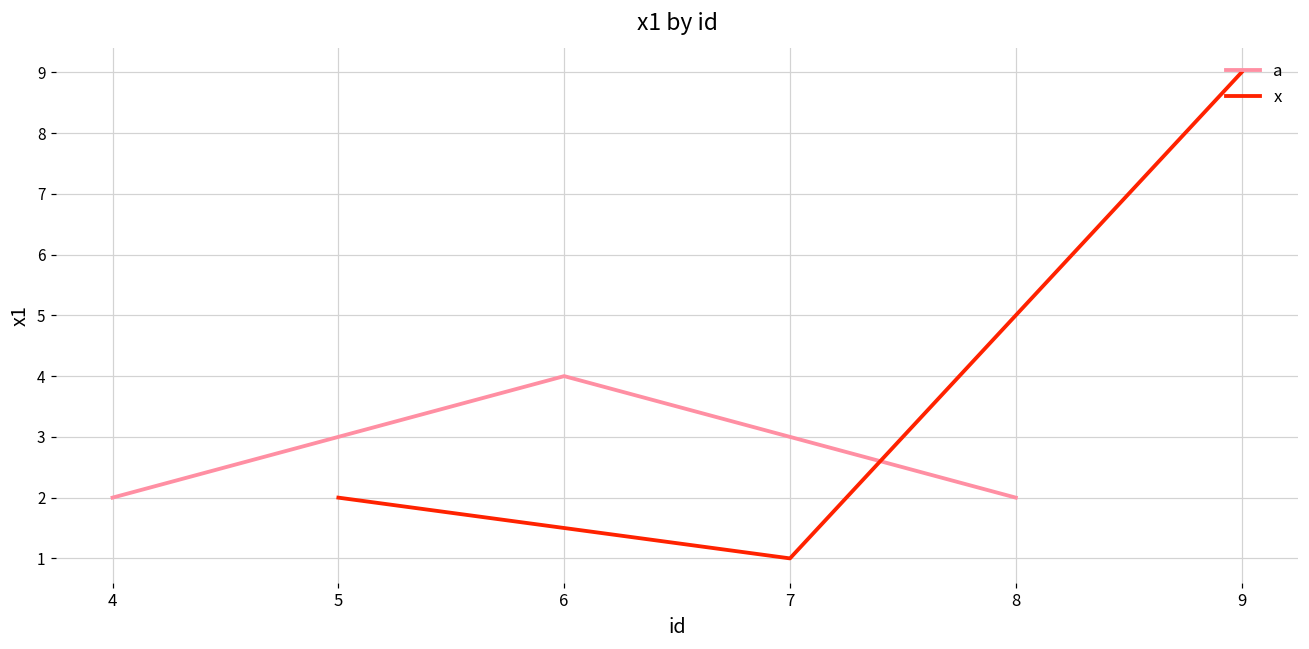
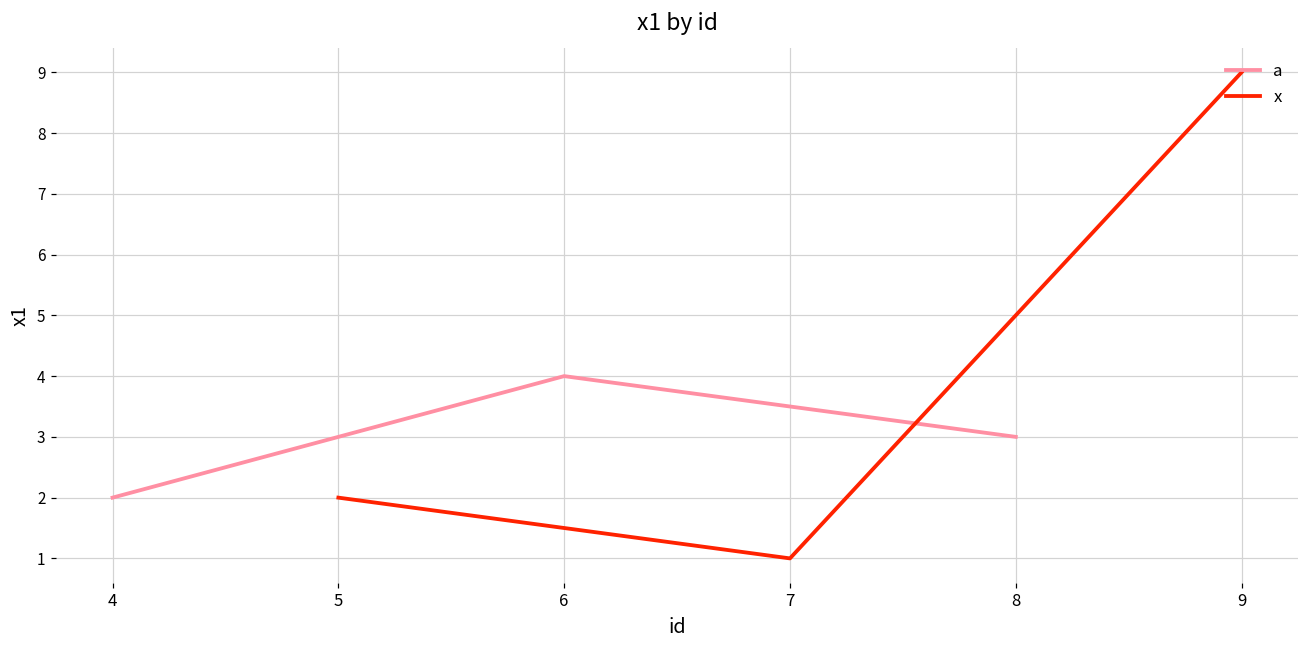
  {
    "a": {
      "4": 2,
      "6": 4,
-     "8": 2
+     "8": 3
    },
    "x": {
      "5": 2,
      "7": 1,
      "9": 9
    }
  }
